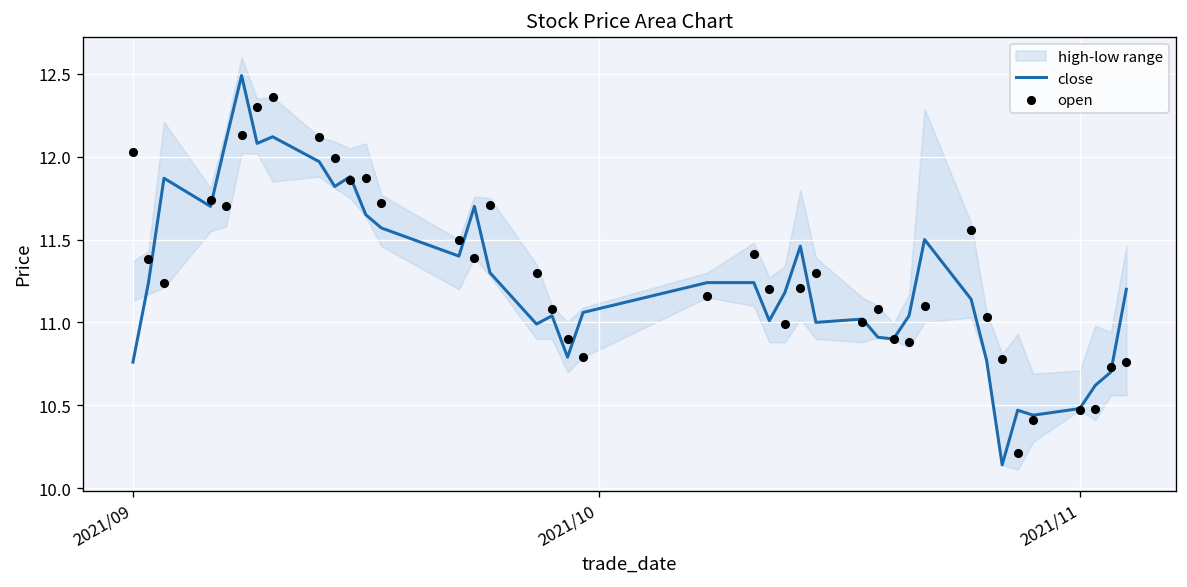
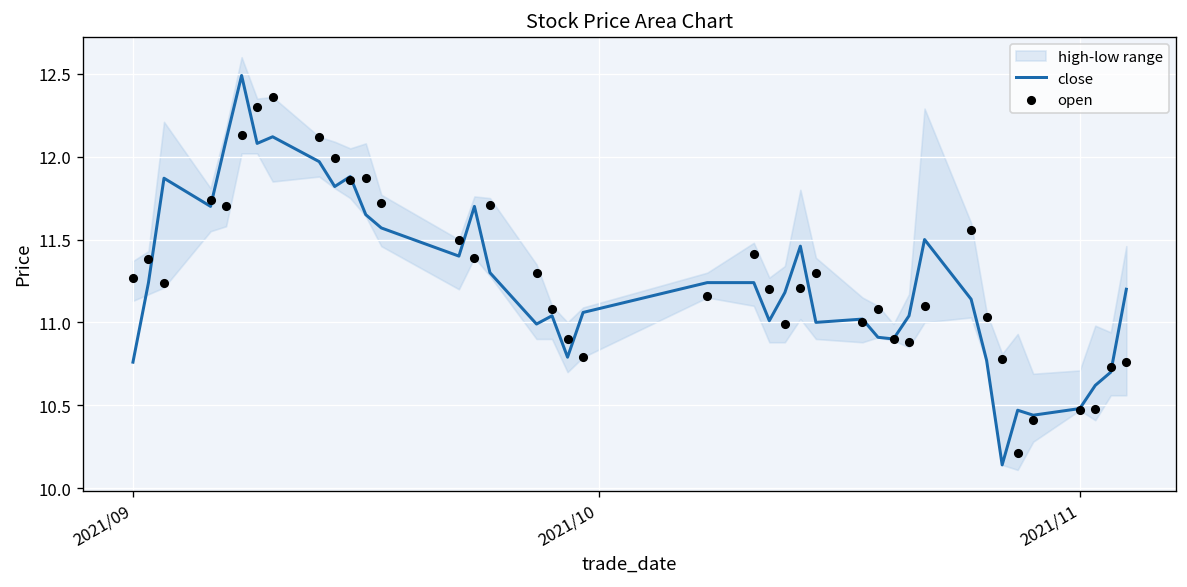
  {
    "close": {
      "2021/09": 10.76
    },
    "open": {
-     "2021/09": 12.03
+     "2021/09": 11.27
    }
  }
